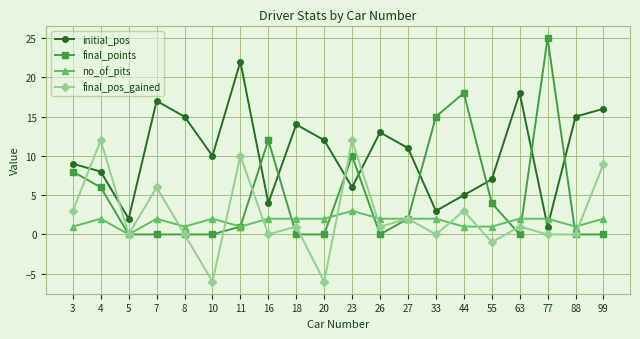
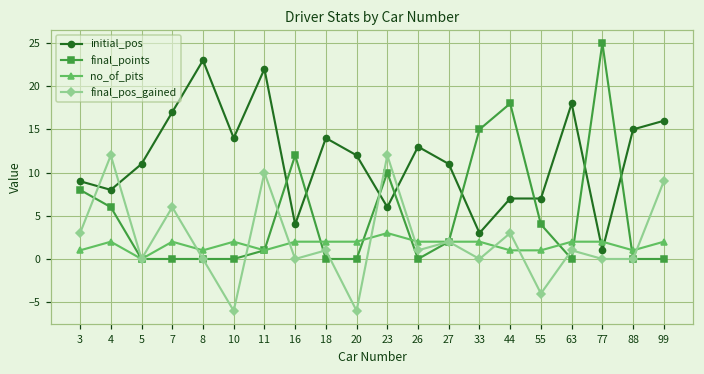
  {
    "initial_pos": {
      "3": 9,
      "4": 8,
-     "5": 2,
+     "5": 11,
      "7": 17,
-     "8": 15,
-     "10": 10,
+     "8": 23,
+     "10": 14,
      "11": 22,
      "16": 4,
      "18": 14,
      "20": 12,
      "23": 6,
      "26": 13,
      "27": 11,
      "33": 3,
-     "44": 5,
+     "44": 7,
      "55": 7,
      "63": 18,
      "77": 1,
      "88": 15,
      "99": 16
    },
    "final_pos_gained": {
      "3": 3,
      "4": 12,
      "7": 6,
      "10": -6,
      "11": 10,
      "16": 0,
      "18": 1,
      "20": -6,
      "23": 12,
      "26": 1,
      "33": 0,
      "44": 3,
-     "55": -1,
+     "55": -4,
      "63": 1,
      "77": 0,
      "99": 9
    }
  }
